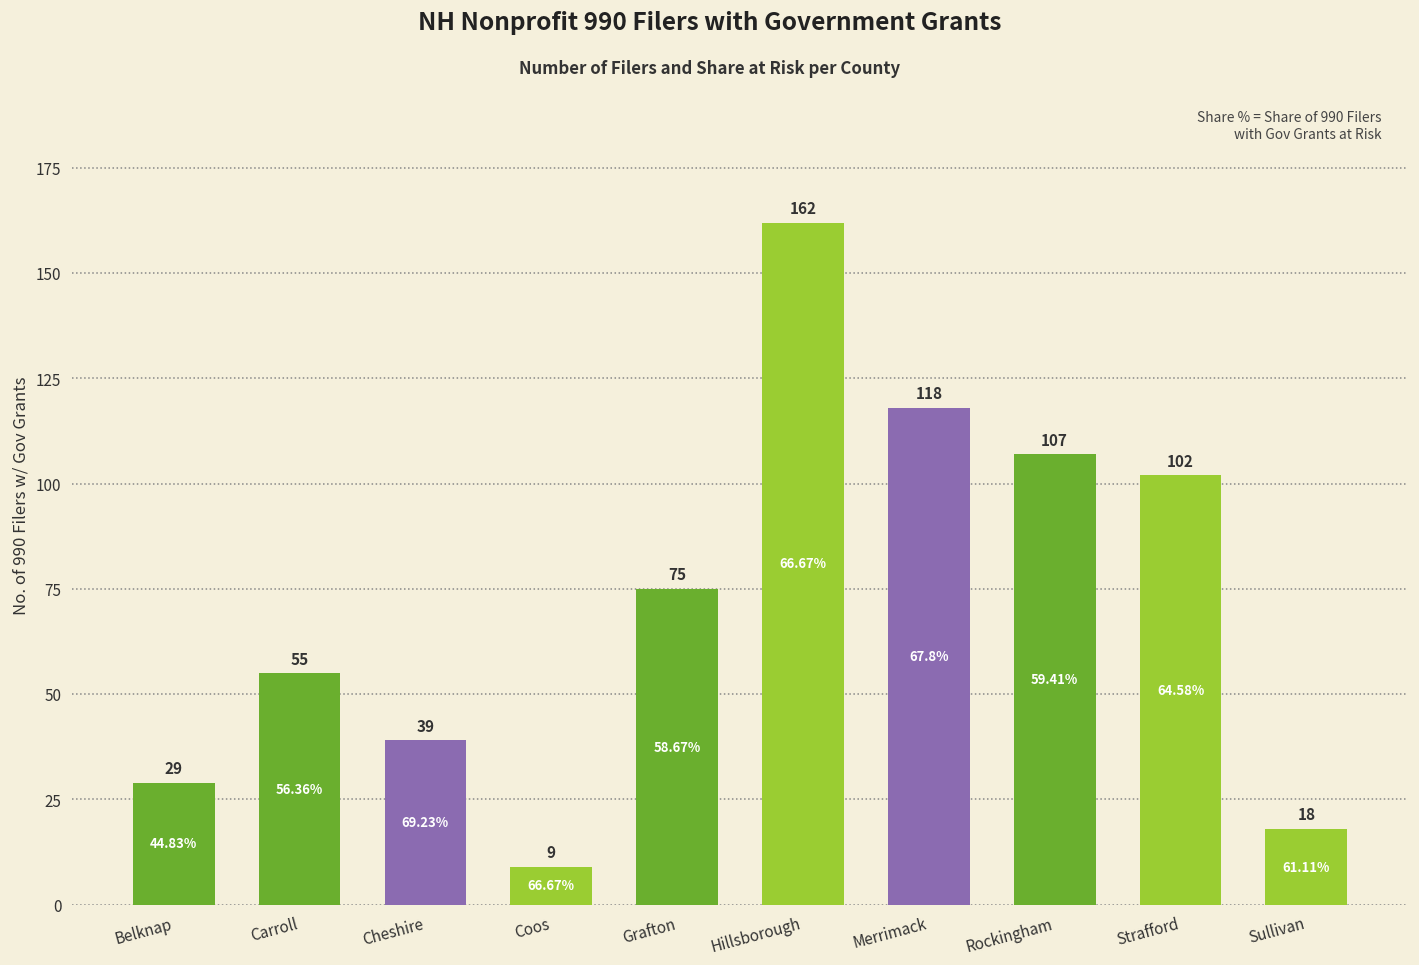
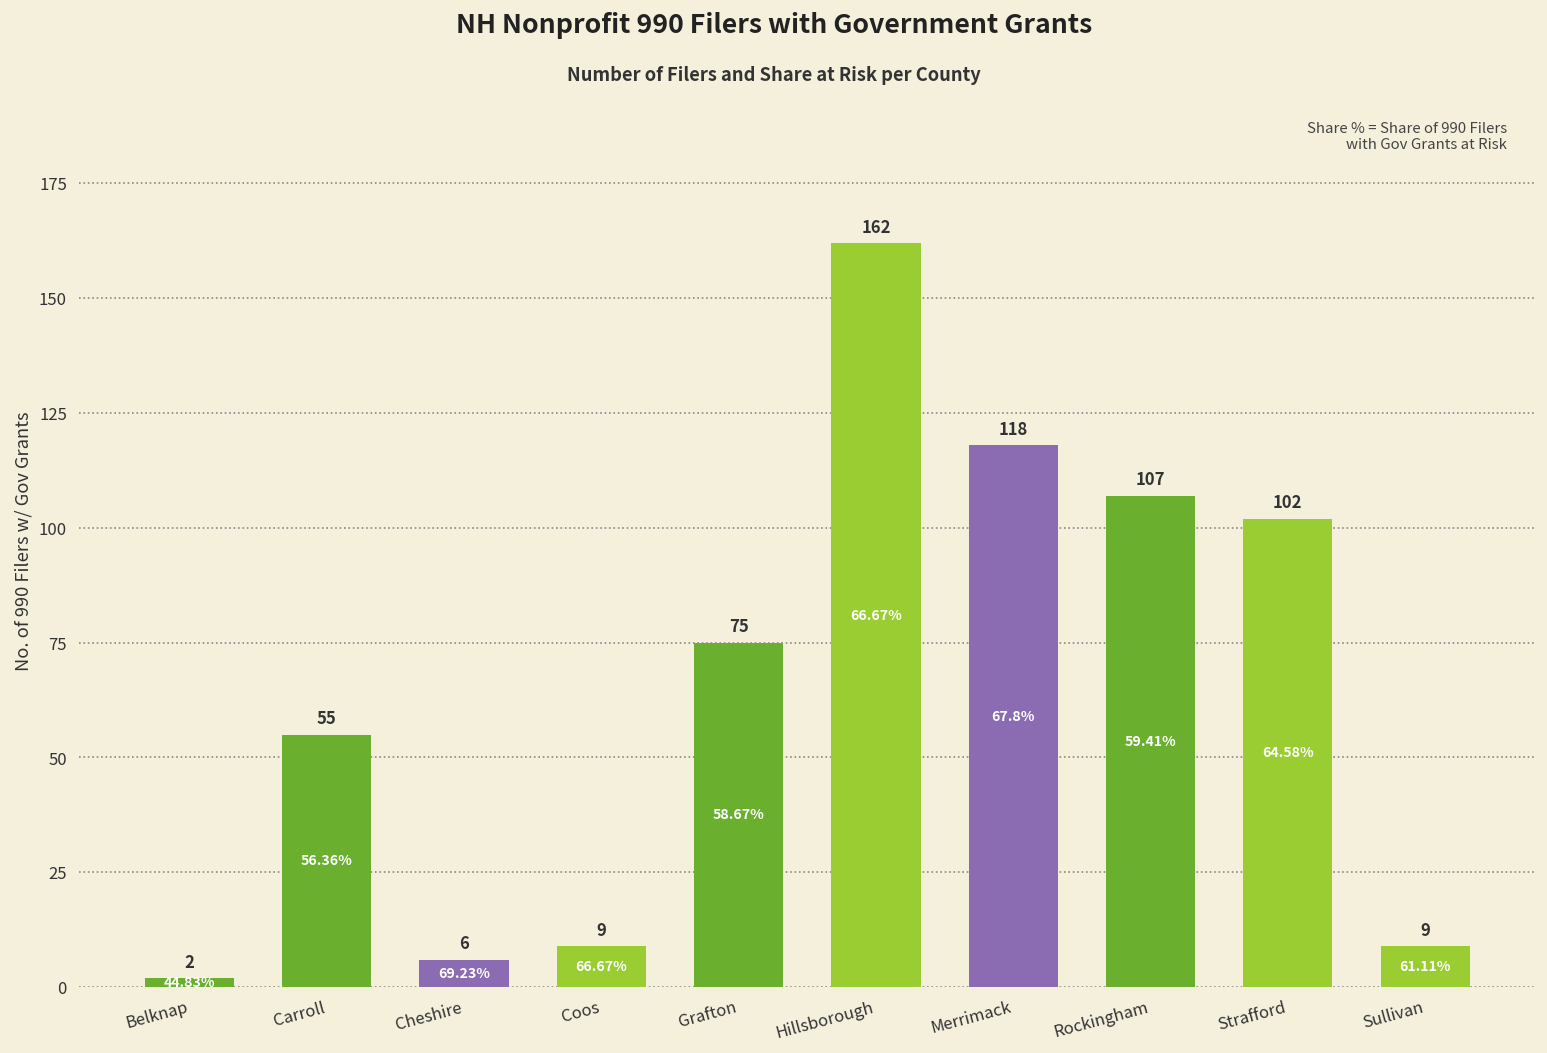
  {
-   "Belknap": 29,
+   "Belknap": 2,
    "Carroll": 55,
-   "Cheshire": 39,
+   "Cheshire": 6,
    "Coos": 9,
    "Grafton": 75,
    "Hillsborough": 162,
    "Merrimack": 118,
    "Rockingham": 107,
    "Strafford": 102,
-   "Sullivan": 18
+   "Sullivan": 9
  }
